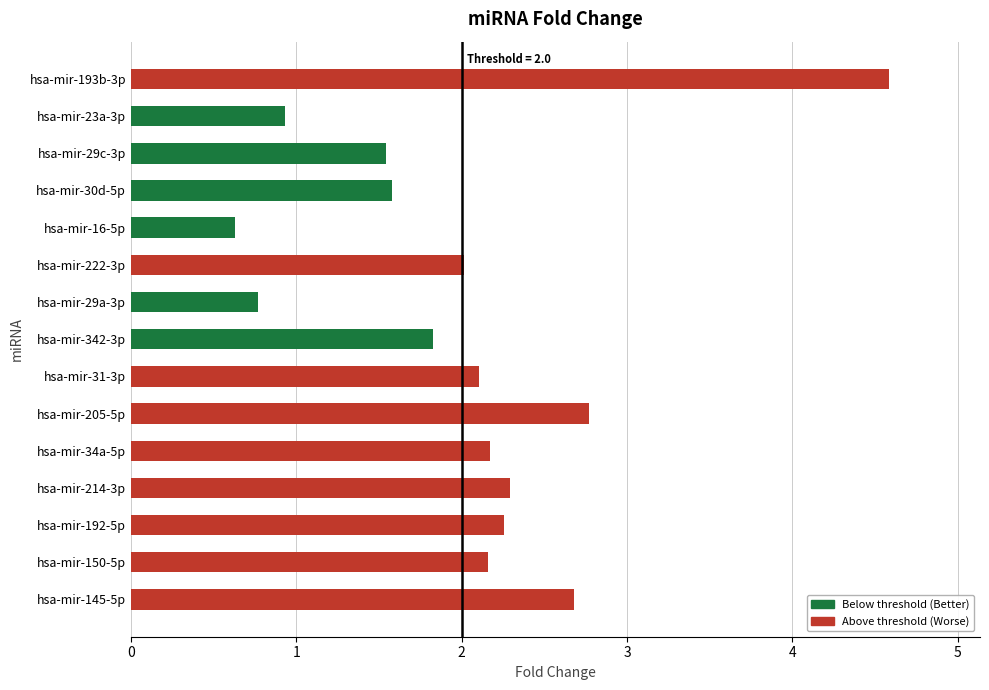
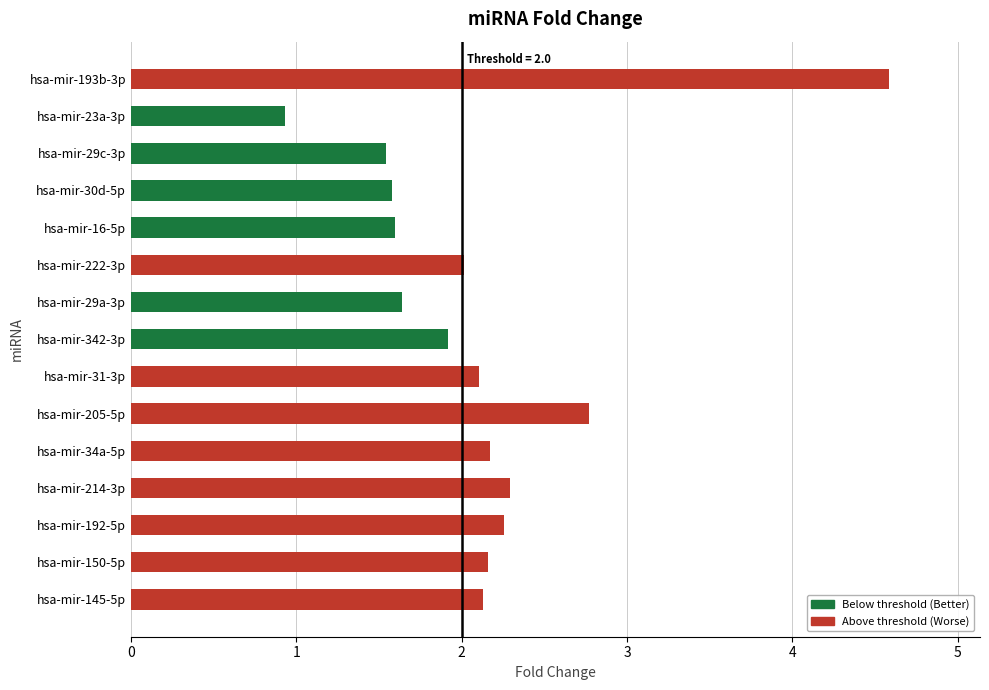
  {
    "hsa-mir-193b-3p": 4.59,
    "hsa-mir-23a-3p": 0.93,
    "hsa-mir-29c-3p": 1.54,
    "hsa-mir-30d-5p": 1.58,
-   "hsa-mir-16-5p": 0.63,
+   "hsa-mir-16-5p": 1.60,
    "hsa-mir-222-3p": 2.01,
-   "hsa-mir-29a-3p": 0.77,
-   "hsa-mir-342-3p": 1.83,
+   "hsa-mir-29a-3p": 1.64,
+   "hsa-mir-342-3p": 1.92,
    "hsa-mir-31-3p": 2.10,
    "hsa-mir-205-5p": 2.77,
    "hsa-mir-34a-5p": 2.17,
    "hsa-mir-214-3p": 2.29,
    "hsa-mir-192-5p": 2.26,
    "hsa-mir-150-5p": 2.16,
-   "hsa-mir-145-5p": 2.68
+   "hsa-mir-145-5p": 2.13
  }
